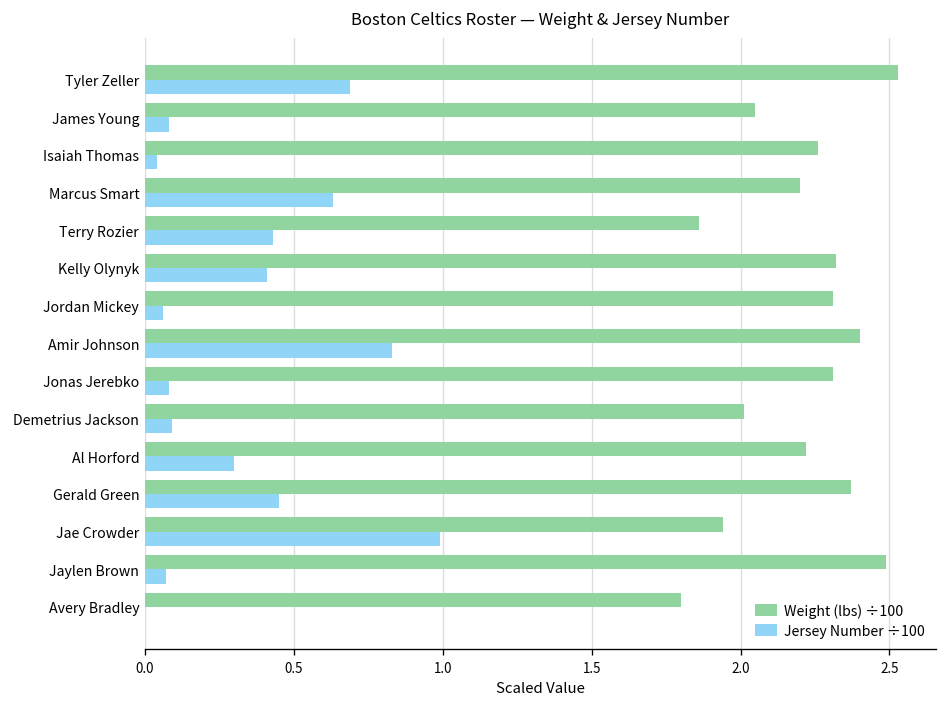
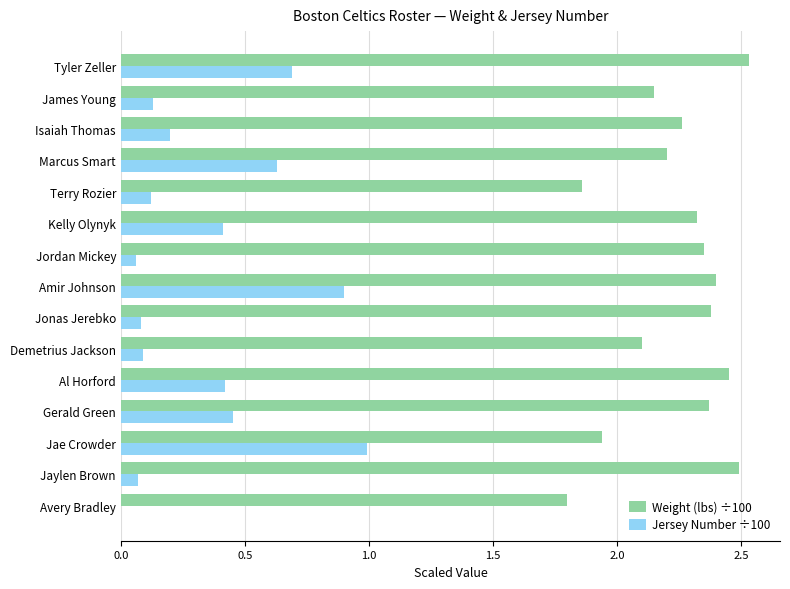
  {
    "Weight (lbs) ÷100": {
      "Tyler Zeller": 2.53,
-     "James Young": 2.05,
+     "James Young": 2.15,
      "Isaiah Thomas": 2.26,
      "Marcus Smart": 2.20,
      "Terry Rozier": 1.86,
      "Kelly Olynyk": 2.32,
-     "Jordan Mickey": 2.31,
+     "Jordan Mickey": 2.35,
      "Amir Johnson": 2.40,
-     "Jonas Jerebko": 2.31,
-     "Demetrius Jackson": 2.01,
-     "Al Horford": 2.22,
+     "Jonas Jerebko": 2.38,
+     "Demetrius Jackson": 2.10,
+     "Al Horford": 2.45,
      "Gerald Green": 2.37,
      "Jae Crowder": 1.94,
      "Jaylen Brown": 2.49,
      "Avery Bradley": 1.80
    },
    "Jersey Number ÷100": {
      "Tyler Zeller": 0.69,
-     "James Young": 0.08,
-     "Isaiah Thomas": 0.04,
+     "James Young": 0.13,
+     "Isaiah Thomas": 0.20,
      "Marcus Smart": 0.63,
-     "Terry Rozier": 0.43,
+     "Terry Rozier": 0.12,
      "Kelly Olynyk": 0.41,
      "Jordan Mickey": 0.06,
-     "Amir Johnson": 0.83,
+     "Amir Johnson": 0.90,
      "Jonas Jerebko": 0.08,
      "Demetrius Jackson": 0.09,
-     "Al Horford": 0.30,
+     "Al Horford": 0.42,
      "Gerald Green": 0.45,
      "Jae Crowder": 0.99,
      "Jaylen Brown": 0.07,
      "Avery Bradley": 0.00
    }
  }
